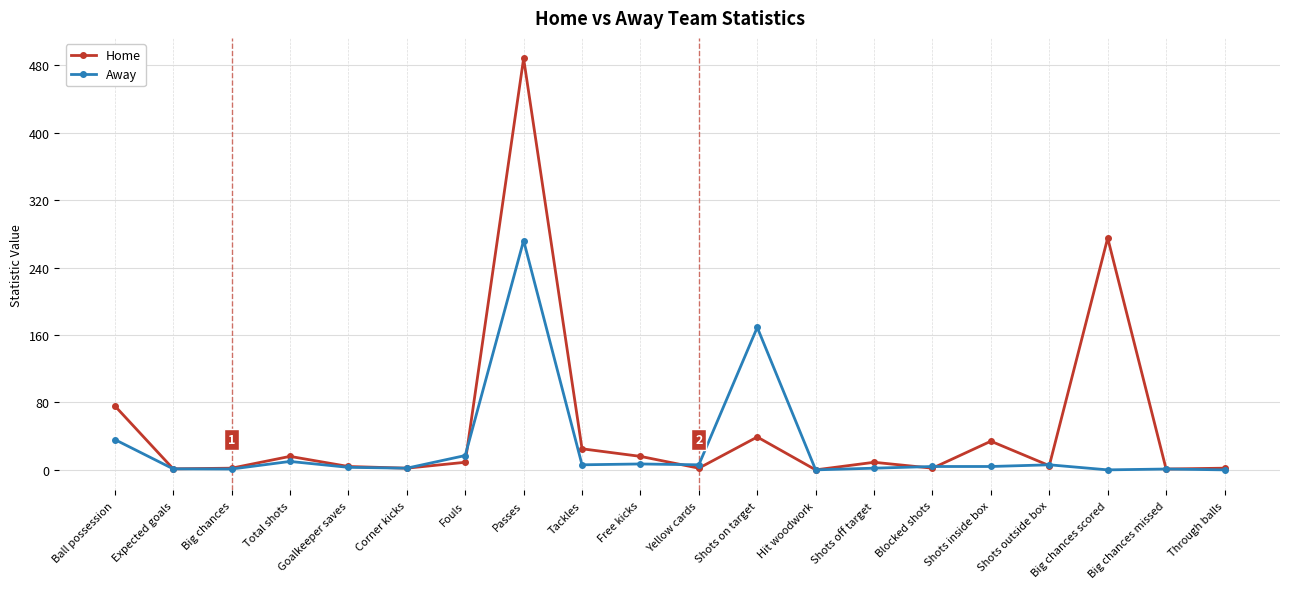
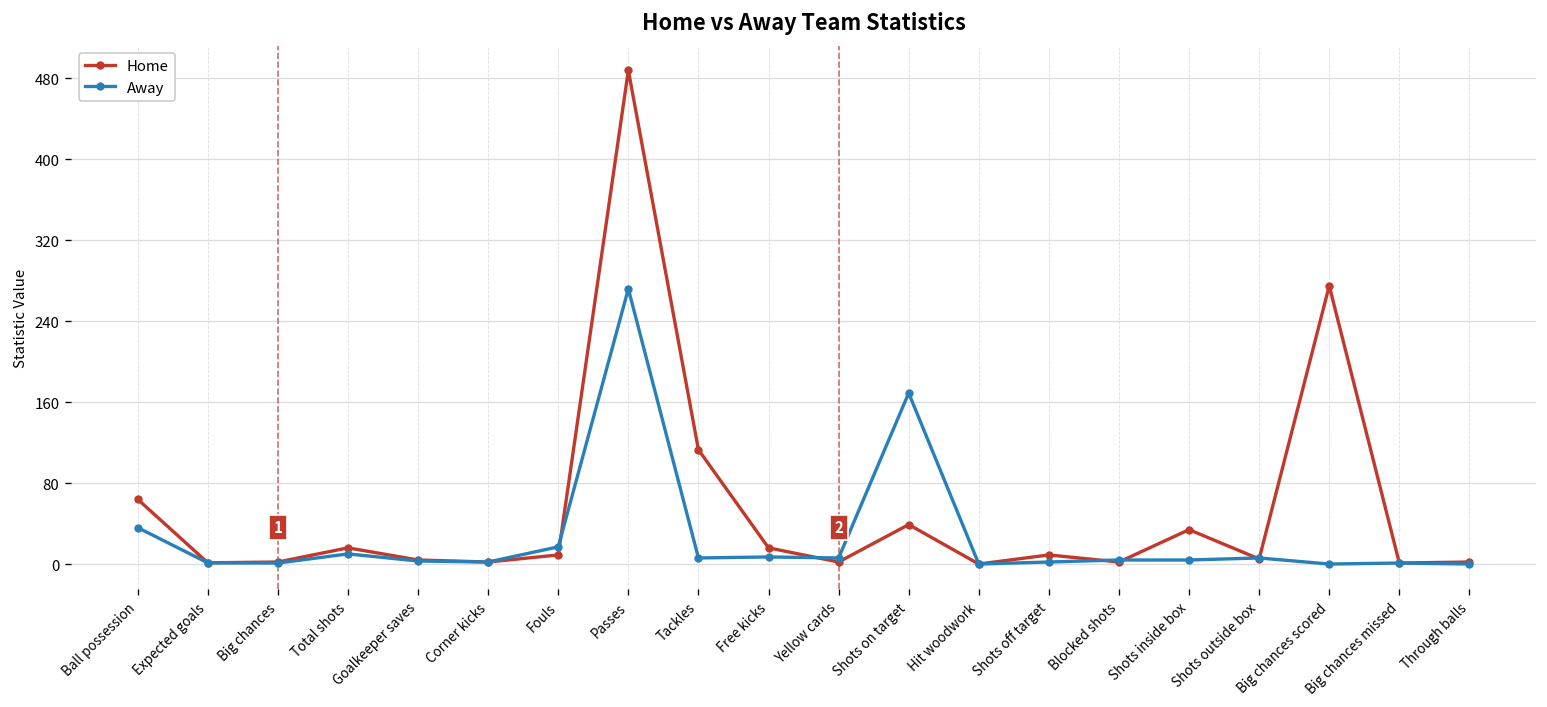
  {
    "Home": {
-     "Ball possession": 80,
+     "Ball possession": 60,
      "Total shots": 20,
      "Fouls": 10,
      "Passes": 490,
-     "Tackles": 30,
+     "Tackles": 110,
      "Free kicks": 20,
      "Shots on target": 40,
      "Shots off target": 10,
      "Shots inside box": 30,
      "Big chances scored": 280
    },
    "Away": {
      "Ball possession": 40,
      "Total shots": 10,
      "Fouls": 20,
      "Passes": 270,
      "Tackles": 10,
      "Free kicks": 10,
      "Shots on target": 170,
      "Shots off target": 0,
      "Shots inside box": 0,
      "Big chances scored": 0
    }
  }
